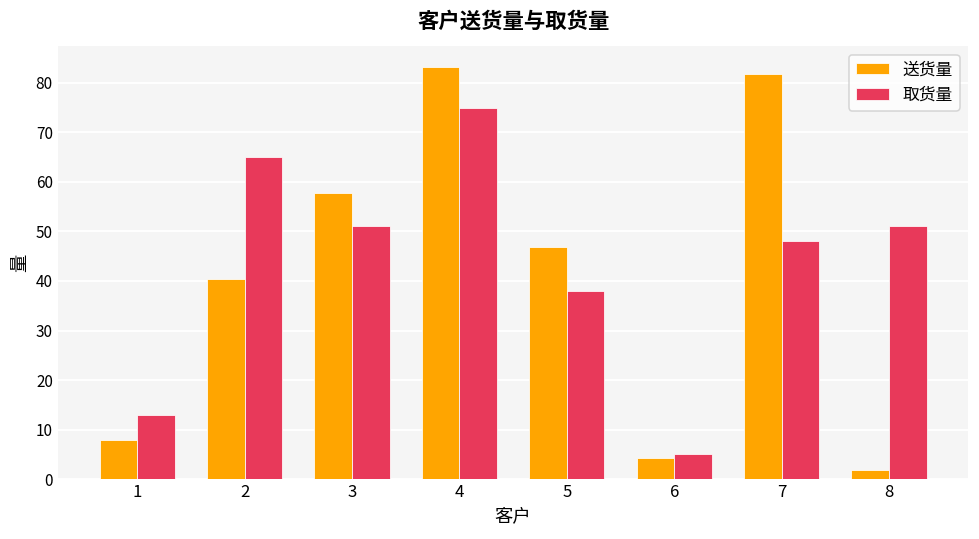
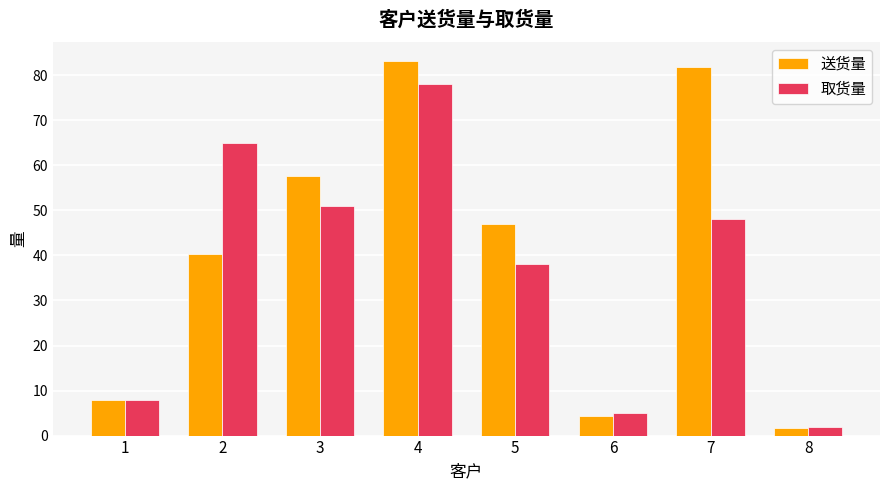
  {
    "送货量": {
      "1": 8,
      "2": 40,
      "3": 58,
      "4": 83,
      "5": 47,
      "6": 4,
      "7": 82,
      "8": 2
    },
    "取货量": {
-     "1": 13,
+     "1": 8,
      "2": 65,
      "3": 51,
-     "4": 75,
+     "4": 78,
      "5": 38,
      "6": 5,
      "7": 48,
-     "8": 51
+     "8": 2
    }
  }
